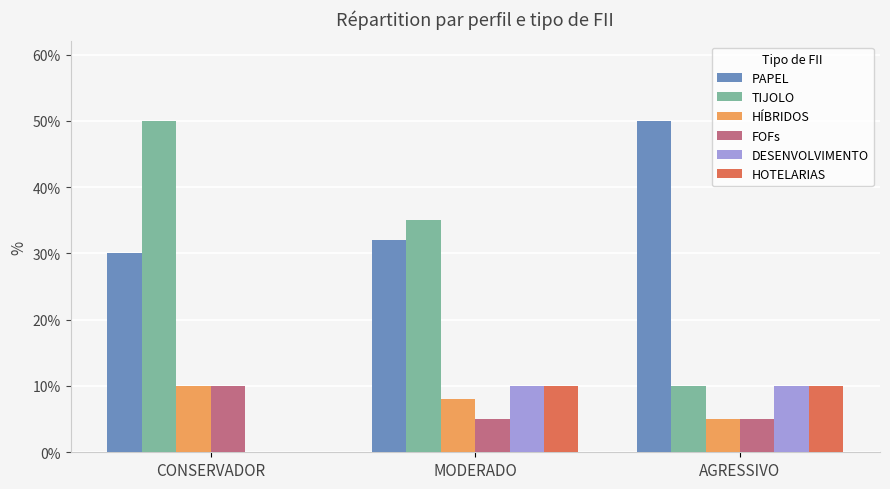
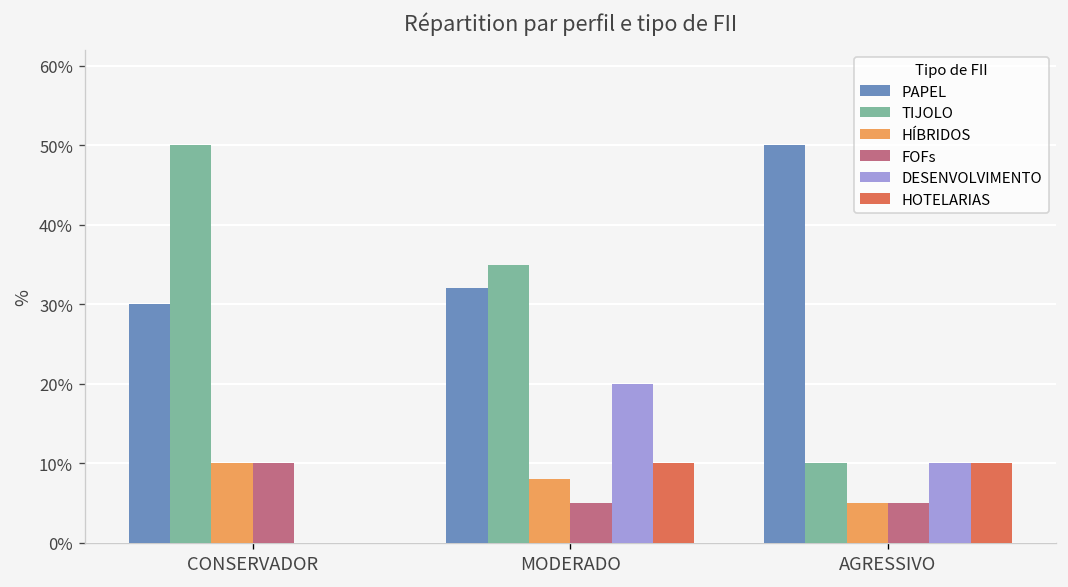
  {
    "DESENVOLVIMENTO": {
      "CONSERVADOR": "0%",
-     "MODERADO": "10%",
+     "MODERADO": "20%",
      "AGRESSIVO": "10%"
    }
  }
